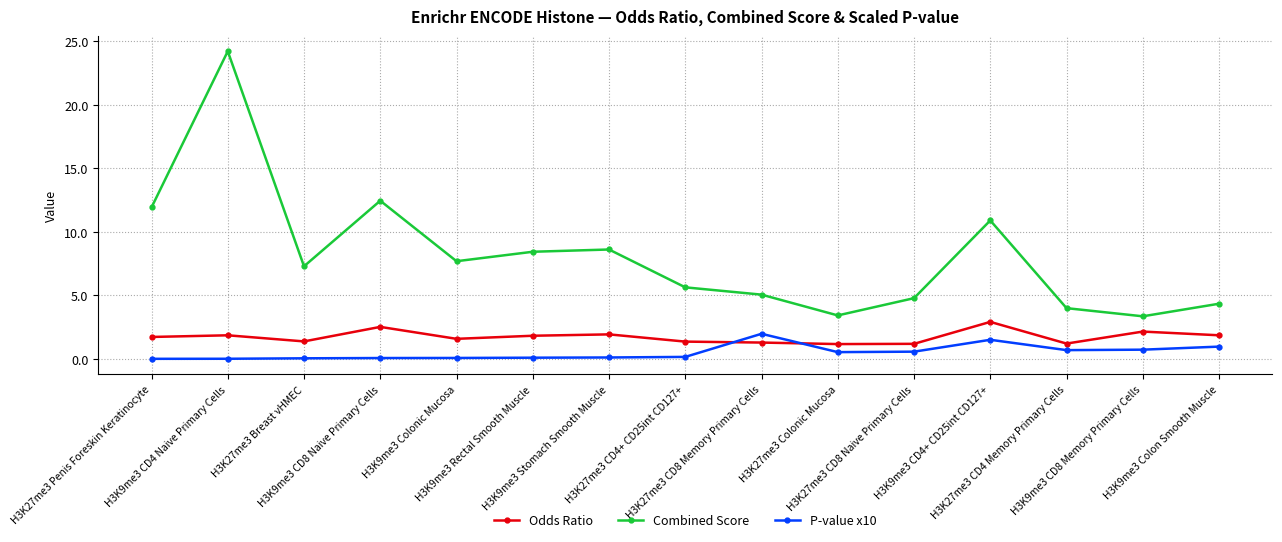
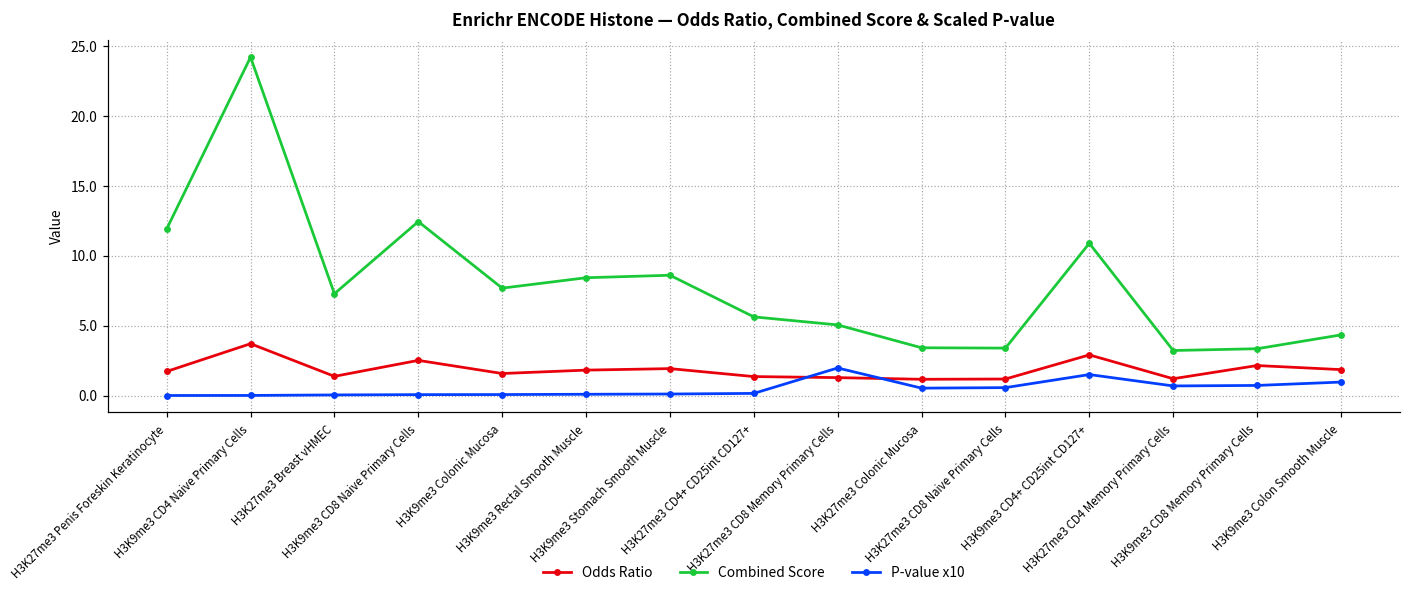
  {
    "Odds Ratio": {
      "H3K27me3 Penis Foreskin Keratinocyte": 1.7,
-     "H3K9me3 CD4 Naive Primary Cells": 1.9,
+     "H3K9me3 CD4 Naive Primary Cells": 3.7,
      "H3K27me3 Breast vHMEC": 1.4,
      "H3K9me3 CD8 Naive Primary Cells": 2.5,
      "H3K9me3 Colonic Mucosa": 1.6,
      "H3K9me3 Rectal Smooth Muscle": 1.8,
      "H3K9me3 Stomach Smooth Muscle": 1.9,
      "H3K27me3 CD4+ CD25int CD127+": 1.4,
      "H3K27me3 CD8 Memory Primary Cells": 1.3,
      "H3K27me3 Colonic Mucosa": 1.2,
      "H3K27me3 CD8 Naive Primary Cells": 1.2,
      "H3K9me3 CD4+ CD25int CD127+": 2.9,
      "H3K27me3 CD4 Memory Primary Cells": 1.2,
      "H3K9me3 CD8 Memory Primary Cells": 2.2,
      "H3K9me3 Colon Smooth Muscle": 1.9
    },
    "Combined Score": {
      "H3K27me3 Penis Foreskin Keratinocyte": 11.9,
      "H3K9me3 CD4 Naive Primary Cells": 24.2,
      "H3K27me3 Breast vHMEC": 7.3,
      "H3K9me3 CD8 Naive Primary Cells": 12.4,
      "H3K9me3 Colonic Mucosa": 7.7,
      "H3K9me3 Rectal Smooth Muscle": 8.4,
      "H3K9me3 Stomach Smooth Muscle": 8.6,
      "H3K27me3 CD4+ CD25int CD127+": 5.6,
      "H3K27me3 CD8 Memory Primary Cells": 5.1,
      "H3K27me3 Colonic Mucosa": 3.4,
-     "H3K27me3 CD8 Naive Primary Cells": 4.8,
+     "H3K27me3 CD8 Naive Primary Cells": 3.4,
      "H3K9me3 CD4+ CD25int CD127+": 10.9,
-     "H3K27me3 CD4 Memory Primary Cells": 4.0,
+     "H3K27me3 CD4 Memory Primary Cells": 3.2,
      "H3K9me3 CD8 Memory Primary Cells": 3.4,
      "H3K9me3 Colon Smooth Muscle": 4.3
    },
    "P-value x10": {
      "H3K27me3 Penis Foreskin Keratinocyte": 0.0,
      "H3K9me3 CD4 Naive Primary Cells": 0.0,
      "H3K27me3 Breast vHMEC": 0.1,
      "H3K9me3 CD8 Naive Primary Cells": 0.1,
      "H3K9me3 Colonic Mucosa": 0.1,
      "H3K9me3 Rectal Smooth Muscle": 0.1,
      "H3K9me3 Stomach Smooth Muscle": 0.1,
      "H3K27me3 CD4+ CD25int CD127+": 0.2,
      "H3K27me3 CD8 Memory Primary Cells": 2.0,
      "H3K27me3 Colonic Mucosa": 0.5,
      "H3K27me3 CD8 Naive Primary Cells": 0.6,
      "H3K9me3 CD4+ CD25int CD127+": 1.5,
      "H3K27me3 CD4 Memory Primary Cells": 0.7,
      "H3K9me3 CD8 Memory Primary Cells": 0.7,
      "H3K9me3 Colon Smooth Muscle": 1.0
    }
  }
